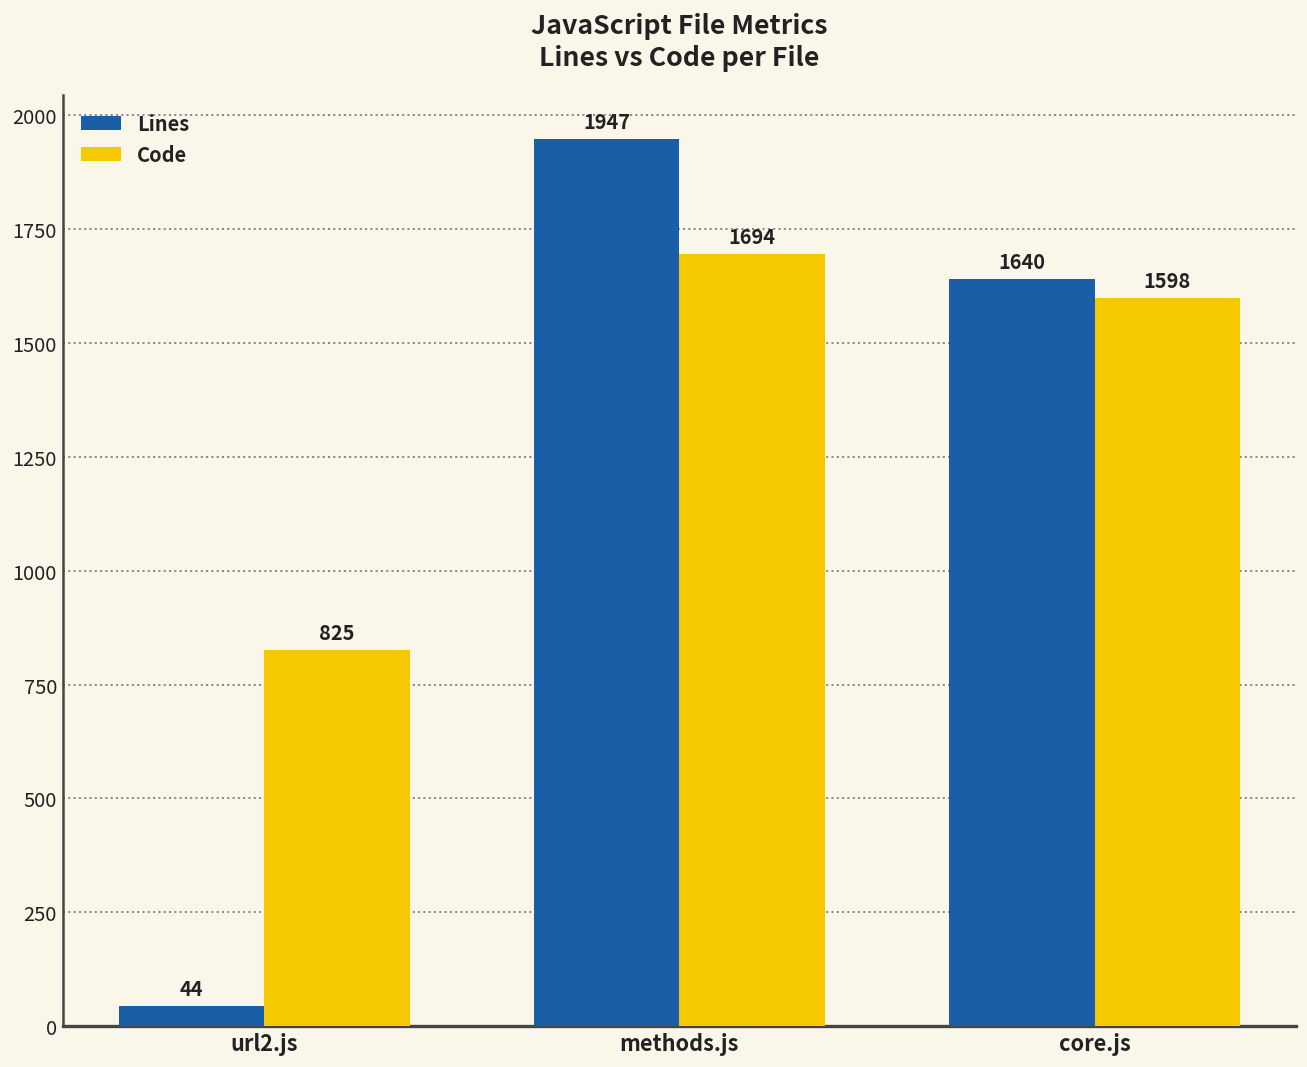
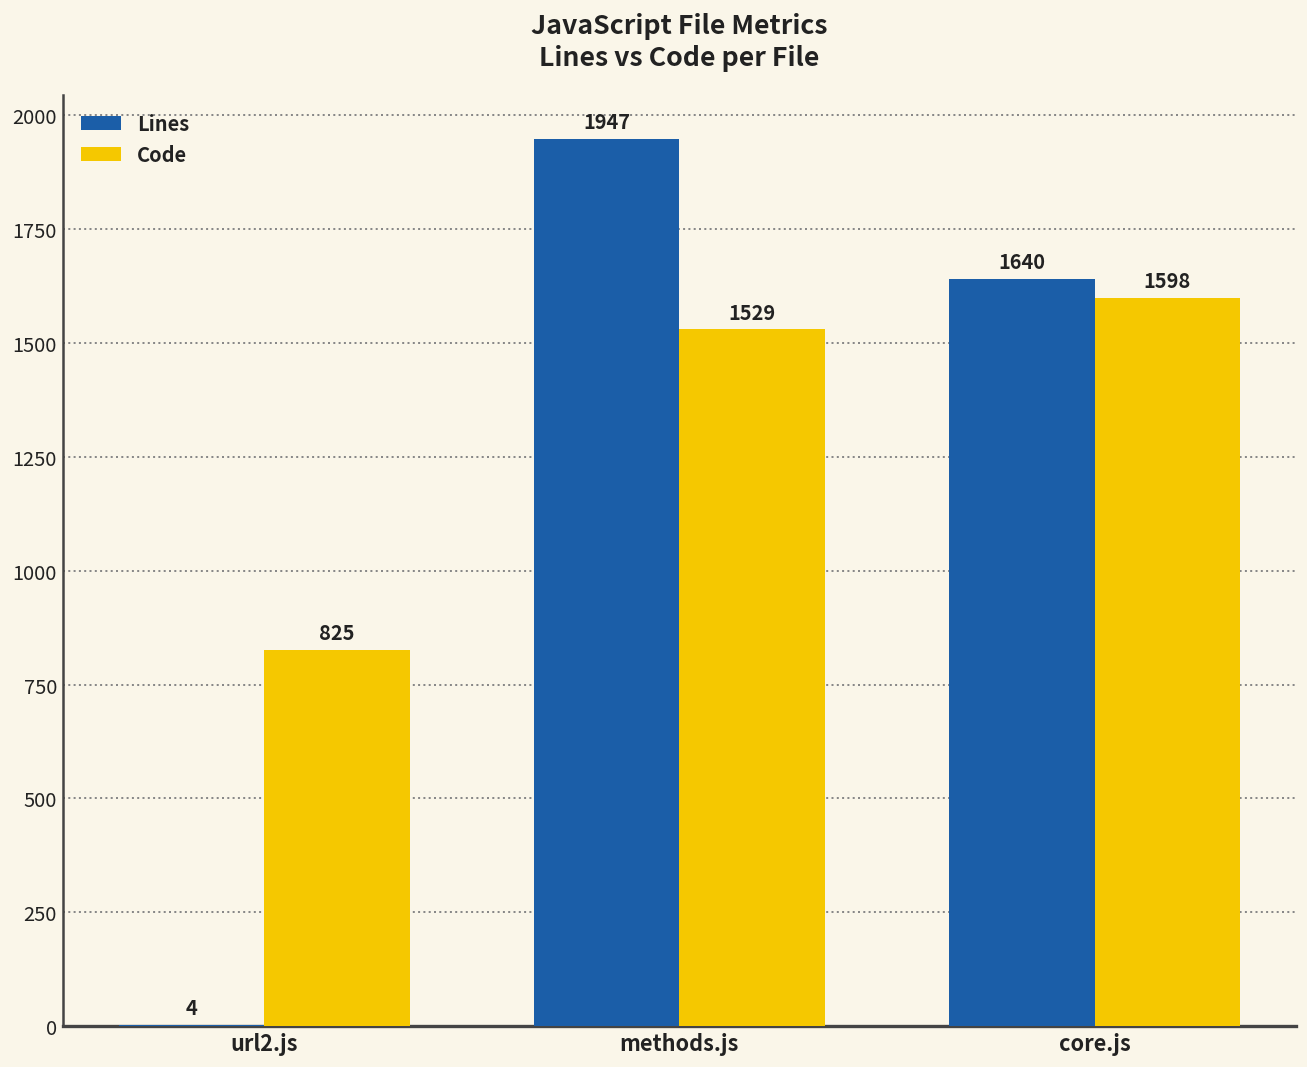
  {
    "Lines": {
-     "url2.js": 44,
+     "url2.js": 4,
      "methods.js": 1947,
      "core.js": 1640
    },
    "Code": {
      "url2.js": 825,
-     "methods.js": 1694,
+     "methods.js": 1529,
      "core.js": 1598
    }
  }
